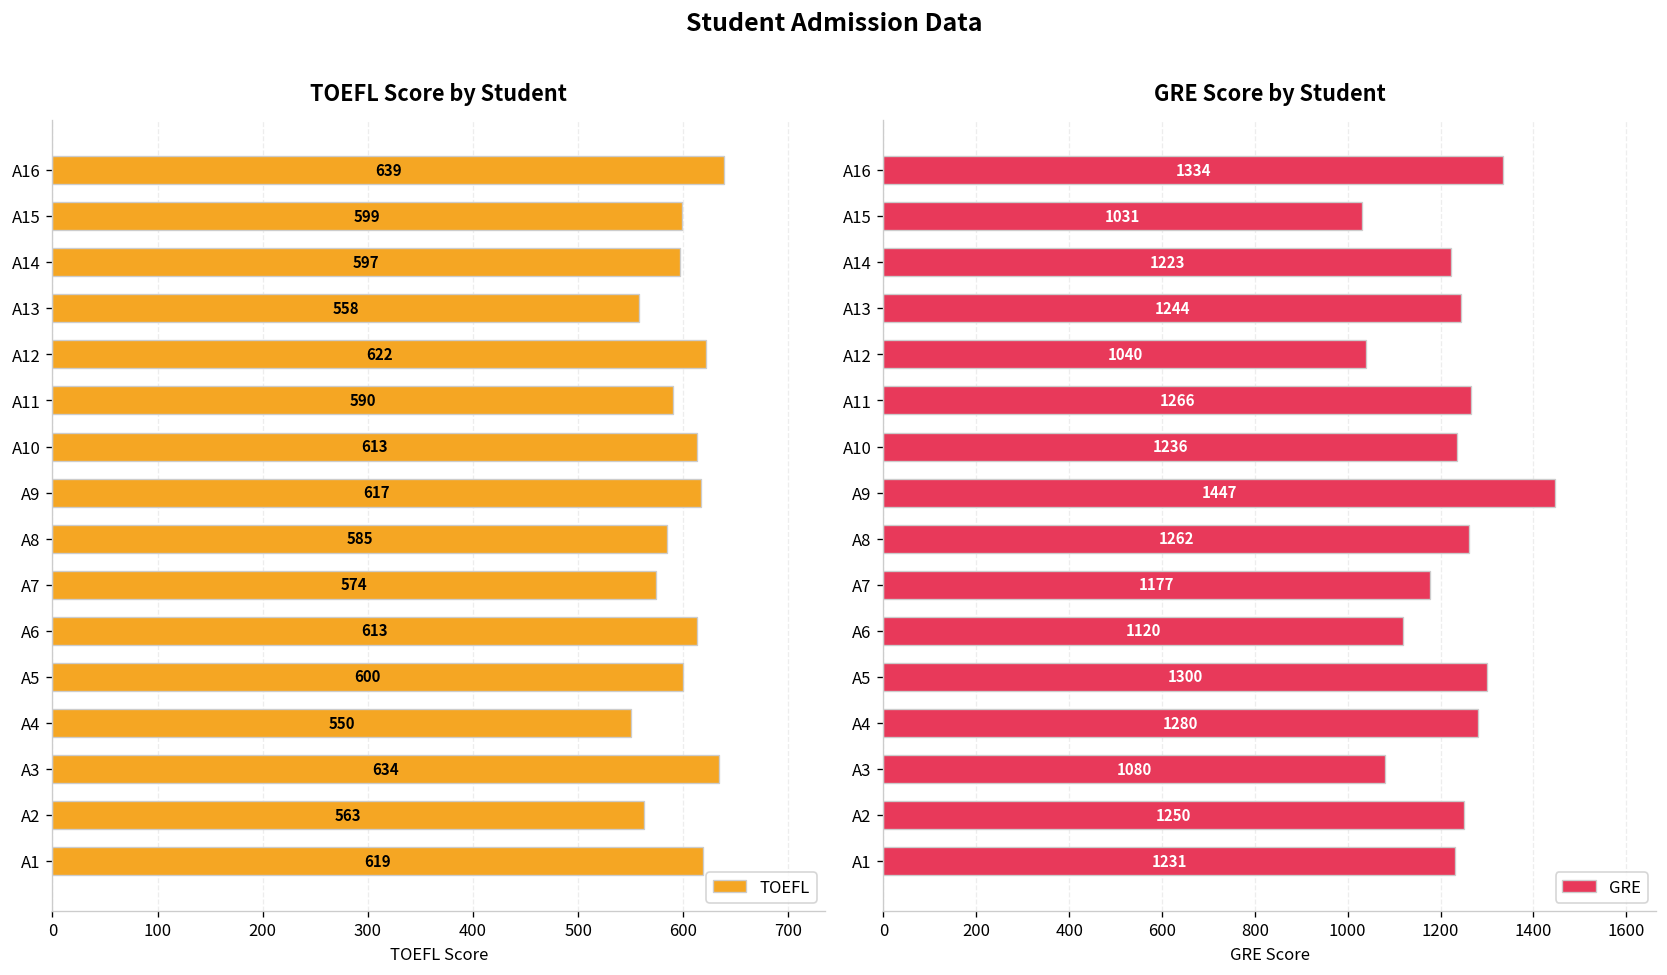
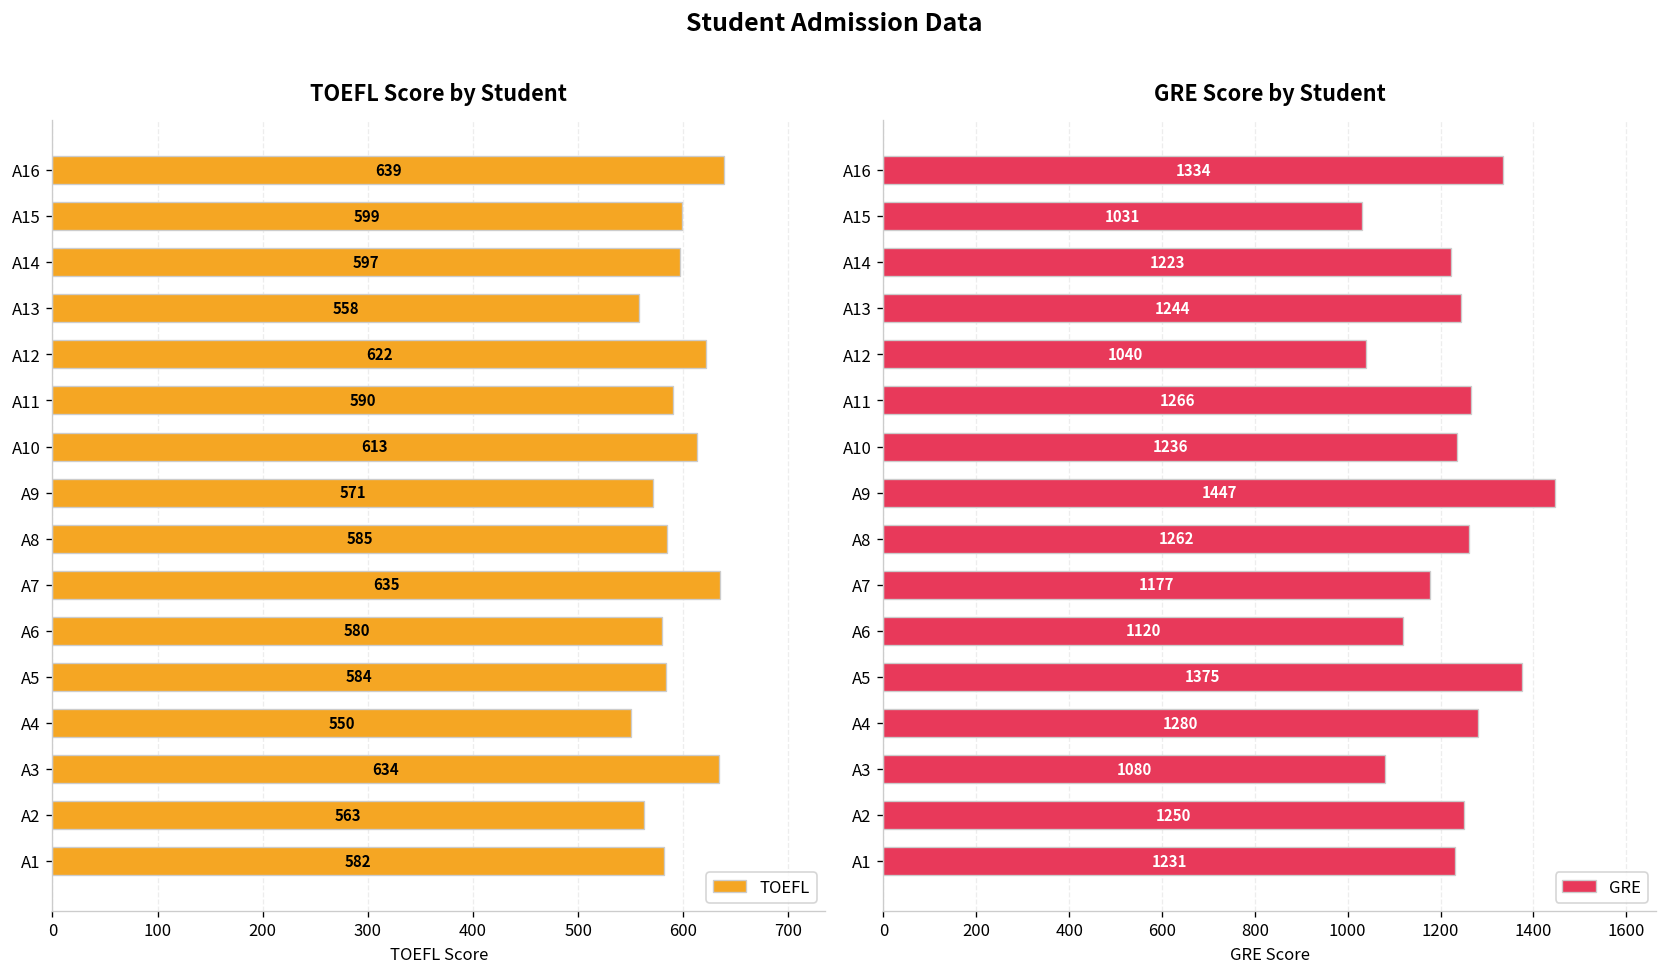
  {
    "TOEFL Score by Student": {
      "A16": 639,
      "A15": 599,
      "A14": 597,
      "A13": 558,
      "A12": 622,
      "A11": 590,
      "A10": 613,
-     "A9": 617,
+     "A9": 571,
      "A8": 585,
-     "A7": 574,
-     "A6": 613,
-     "A5": 600,
+     "A7": 635,
+     "A6": 580,
+     "A5": 584,
      "A4": 550,
      "A3": 634,
      "A2": 563,
-     "A1": 619
+     "A1": 582
    },
    "GRE Score by Student": {
      "A16": 1334,
      "A15": 1031,
      "A14": 1223,
      "A13": 1244,
      "A12": 1040,
      "A11": 1266,
      "A10": 1236,
      "A9": 1447,
      "A8": 1262,
      "A7": 1177,
      "A6": 1120,
-     "A5": 1300,
+     "A5": 1375,
      "A4": 1280,
      "A3": 1080,
      "A2": 1250,
      "A1": 1231
    }
  }
